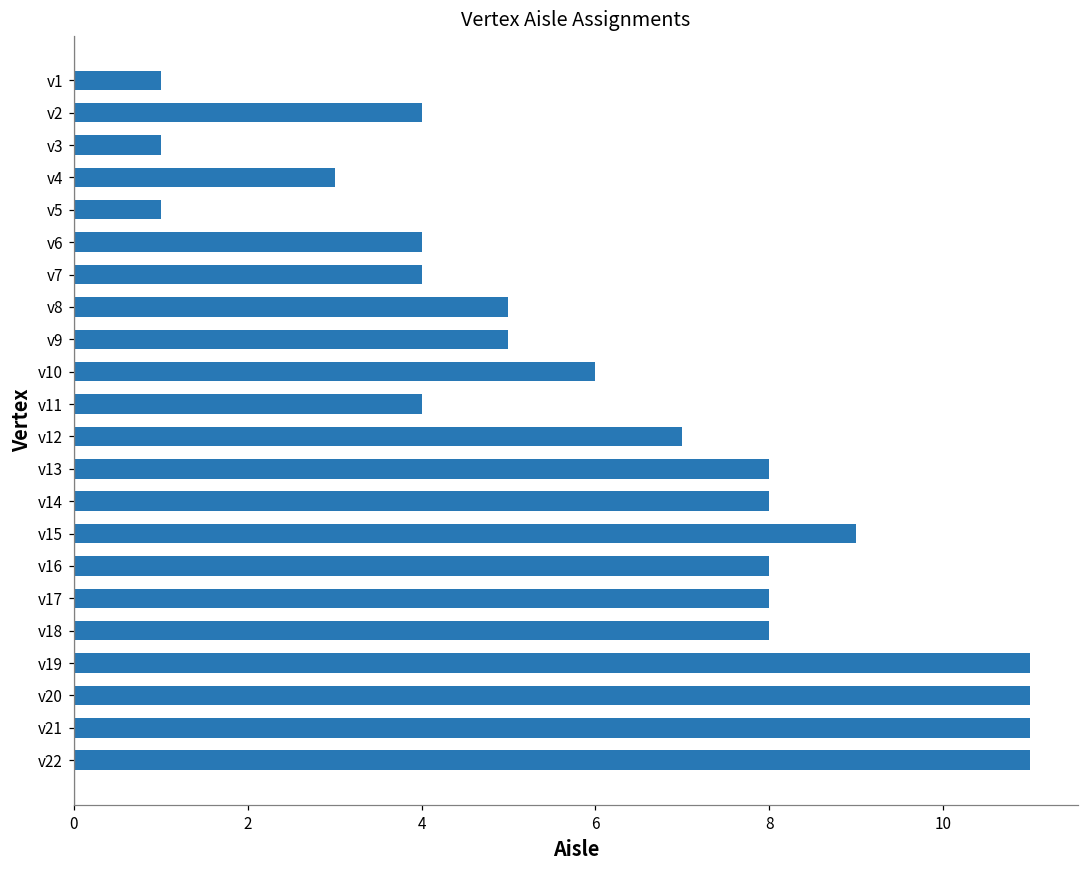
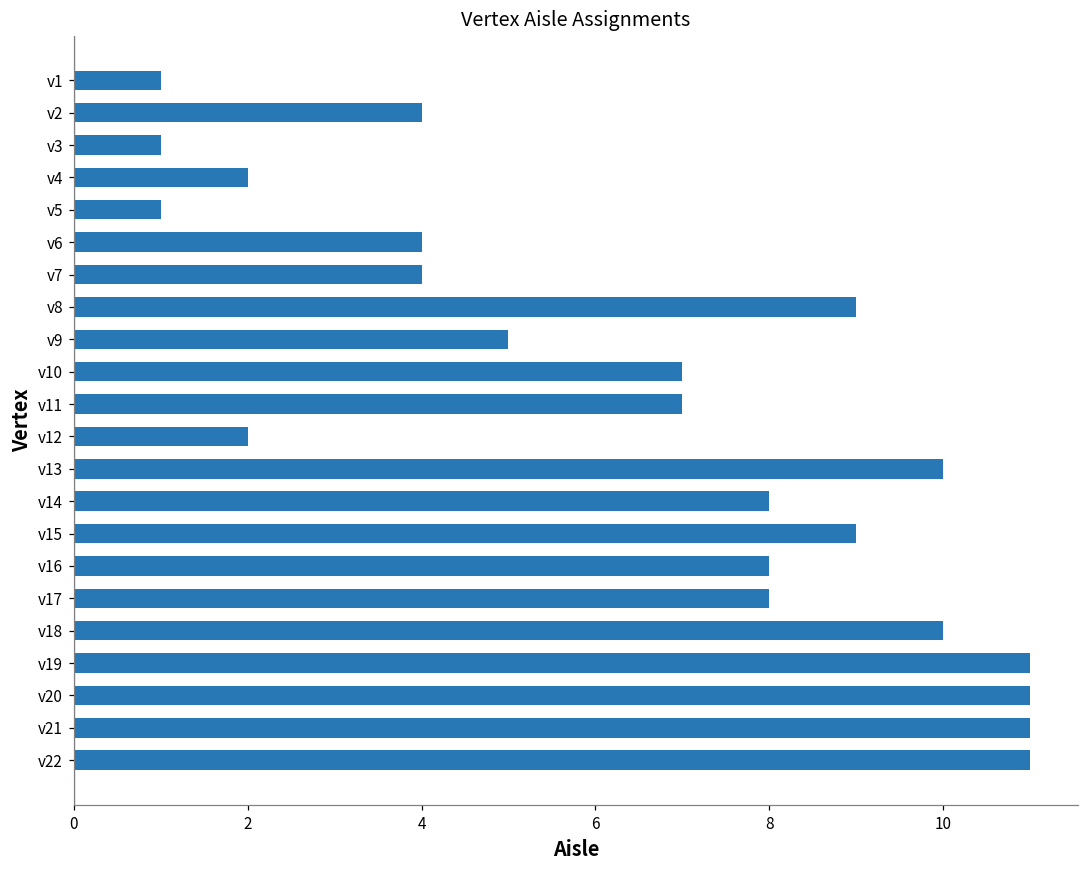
  {
    "v1": 1,
    "v2": 4,
    "v3": 1,
-   "v4": 3,
+   "v4": 2,
    "v5": 1,
    "v6": 4,
    "v7": 4,
-   "v8": 5,
+   "v8": 9,
    "v9": 5,
-   "v10": 6,
-   "v11": 4,
-   "v12": 7,
-   "v13": 8,
+   "v10": 7,
+   "v11": 7,
+   "v12": 2,
+   "v13": 10,
    "v14": 8,
    "v15": 9,
    "v16": 8,
    "v17": 8,
-   "v18": 8,
+   "v18": 10,
    "v19": 11,
    "v20": 11,
    "v21": 11,
    "v22": 11
  }
